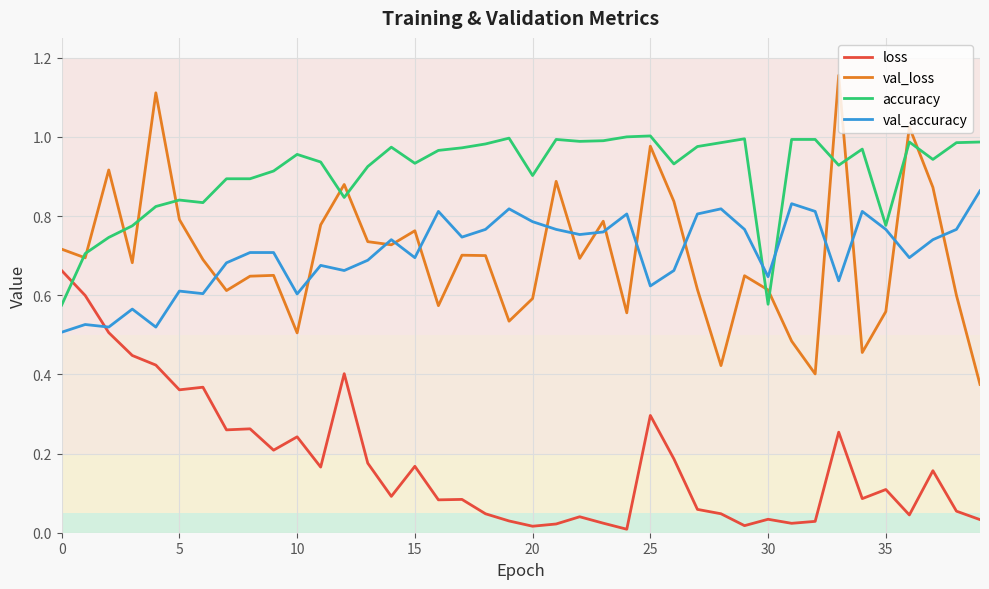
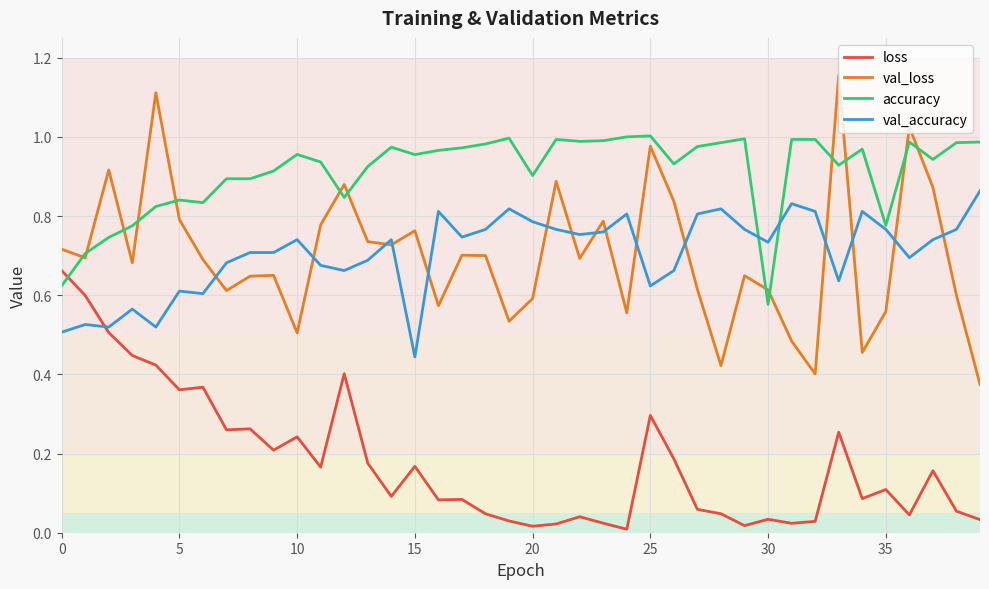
  {
    "accuracy": {
-     "0": 0.57,
+     "0": 0.62,
      "5": 0.84,
      "10": 0.96,
-     "15": 0.93,
+     "15": 0.96,
      "20": 0.90,
      "25": 1.00,
      "30": 0.58,
      "35": 0.78
    },
    "val_accuracy": {
      "0": 0.51,
      "5": 0.61,
-     "10": 0.60,
-     "15": 0.69,
+     "10": 0.74,
+     "15": 0.44,
      "20": 0.79,
      "25": 0.62,
-     "30": 0.65,
+     "30": 0.73,
      "35": 0.77
    }
  }
